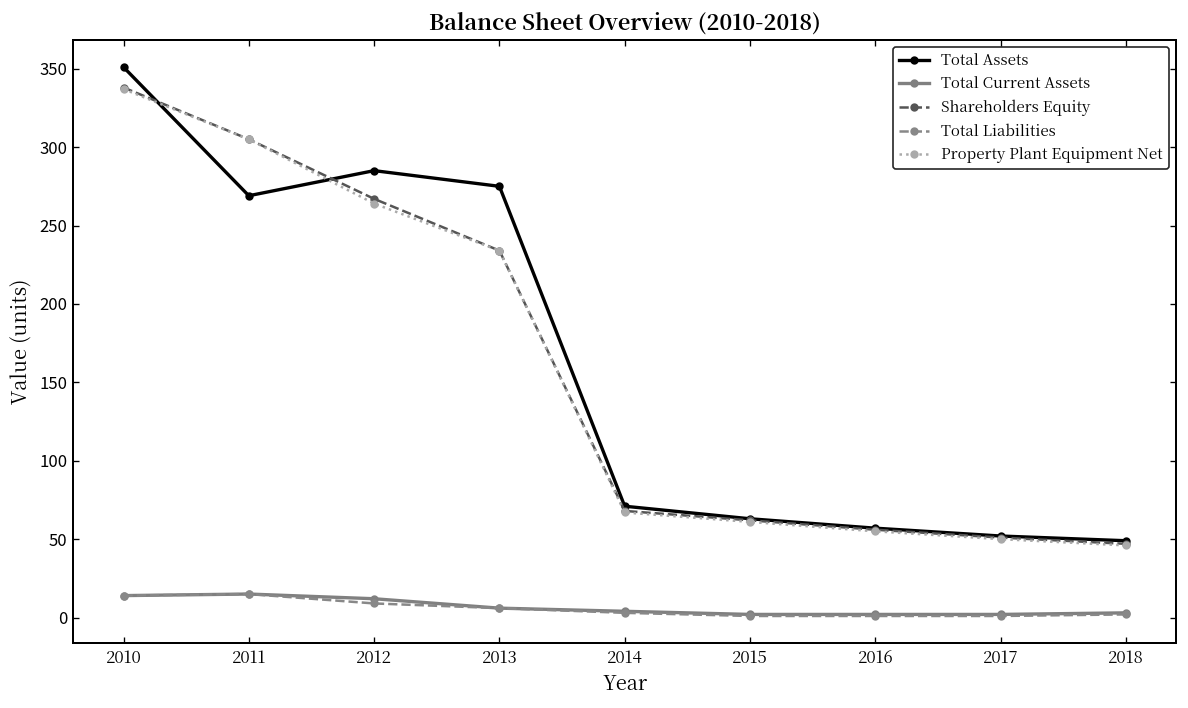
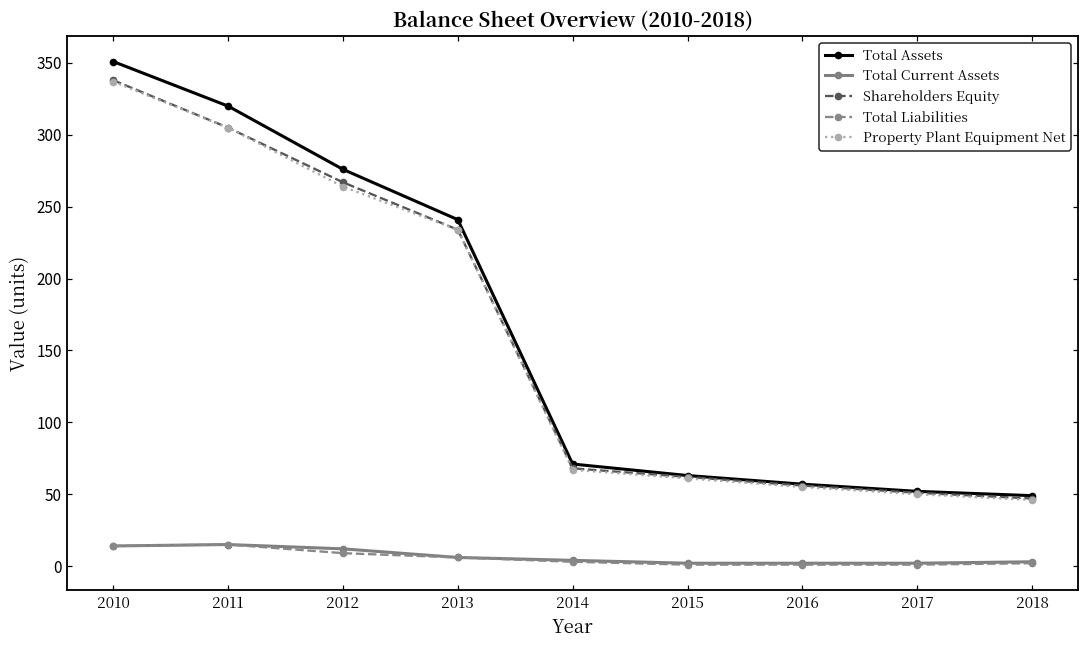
  {
    "Total Assets": {
      "2010": 351,
-     "2011": 269,
-     "2012": 285,
-     "2013": 275,
+     "2011": 320,
+     "2012": 276,
+     "2013": 241,
      "2014": 71,
      "2018": 49
    },
    "Shareholders Equity": {
      "2012": 267
    }
  }
